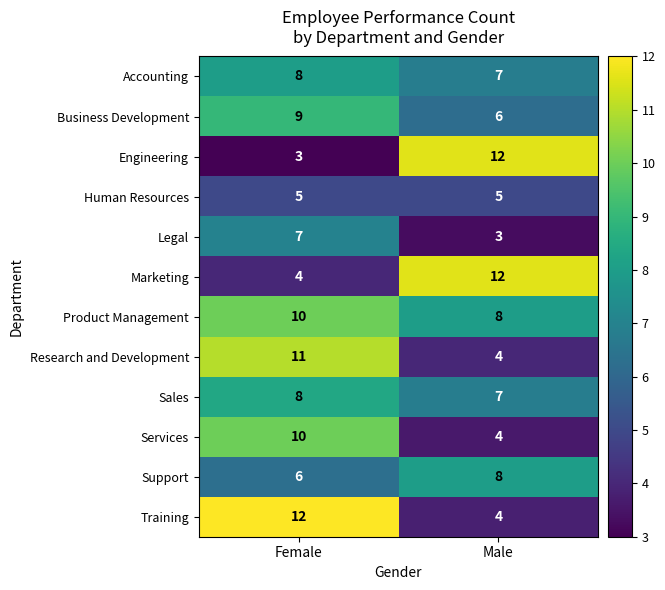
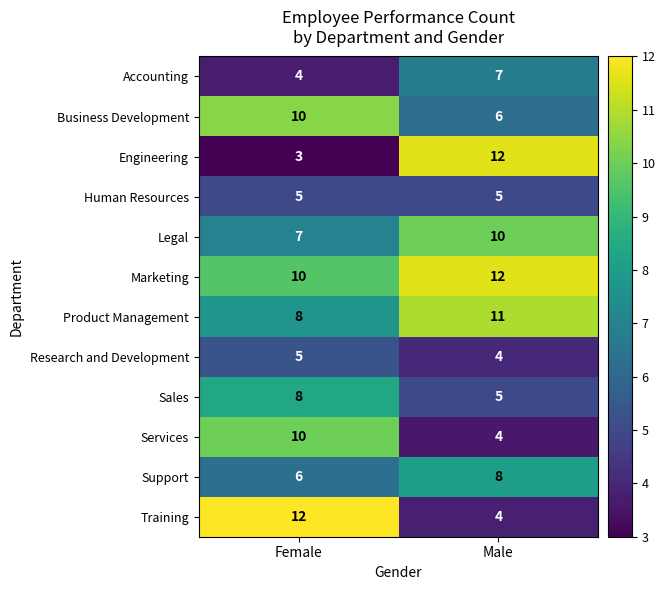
  {
    "Accounting": {
-     "Female": 8,
+     "Female": 4,
      "Male": 7
    },
    "Business Development": {
-     "Female": 9,
+     "Female": 10,
      "Male": 6
    },
    "Engineering": {
      "Female": 3,
      "Male": 12
    },
    "Human Resources": {
      "Female": 5,
      "Male": 5
    },
    "Legal": {
      "Female": 7,
-     "Male": 3
+     "Male": 10
    },
    "Marketing": {
-     "Female": 4,
+     "Female": 10,
      "Male": 12
    },
    "Product Management": {
-     "Female": 10,
-     "Male": 8
+     "Female": 8,
+     "Male": 11
    },
    "Research and Development": {
-     "Female": 11,
+     "Female": 5,
      "Male": 4
    },
    "Sales": {
      "Female": 8,
-     "Male": 7
+     "Male": 5
    },
    "Services": {
      "Female": 10,
      "Male": 4
    },
    "Support": {
      "Female": 6,
      "Male": 8
    },
    "Training": {
      "Female": 12,
      "Male": 4
    }
  }
